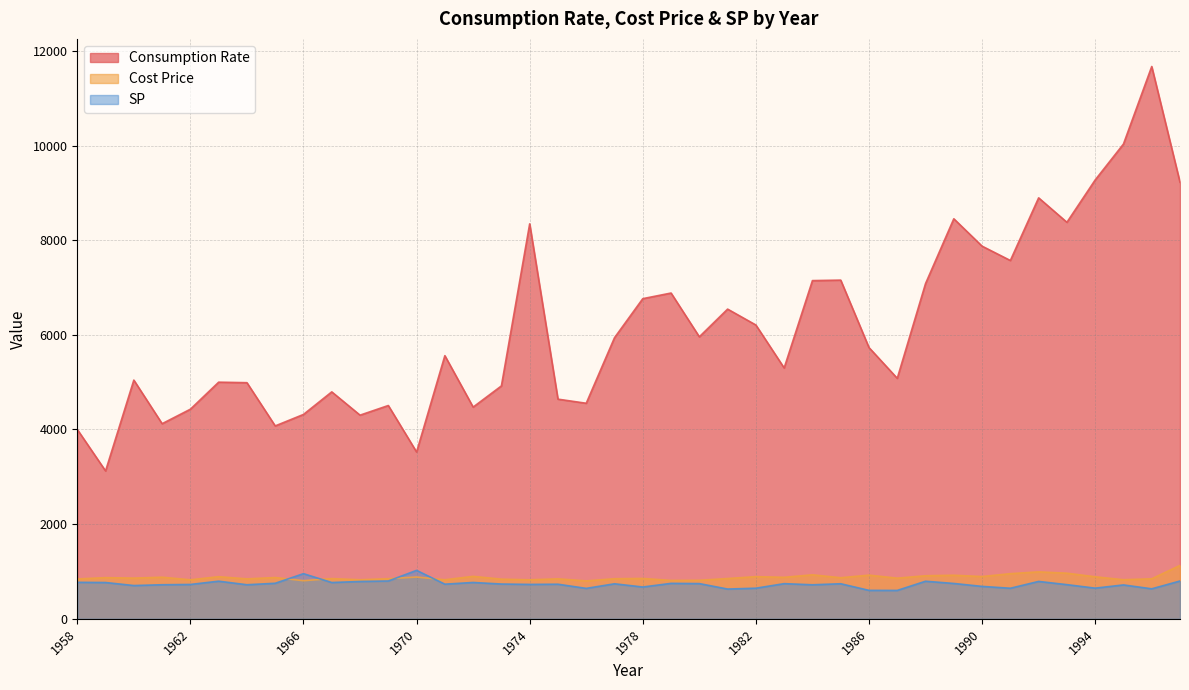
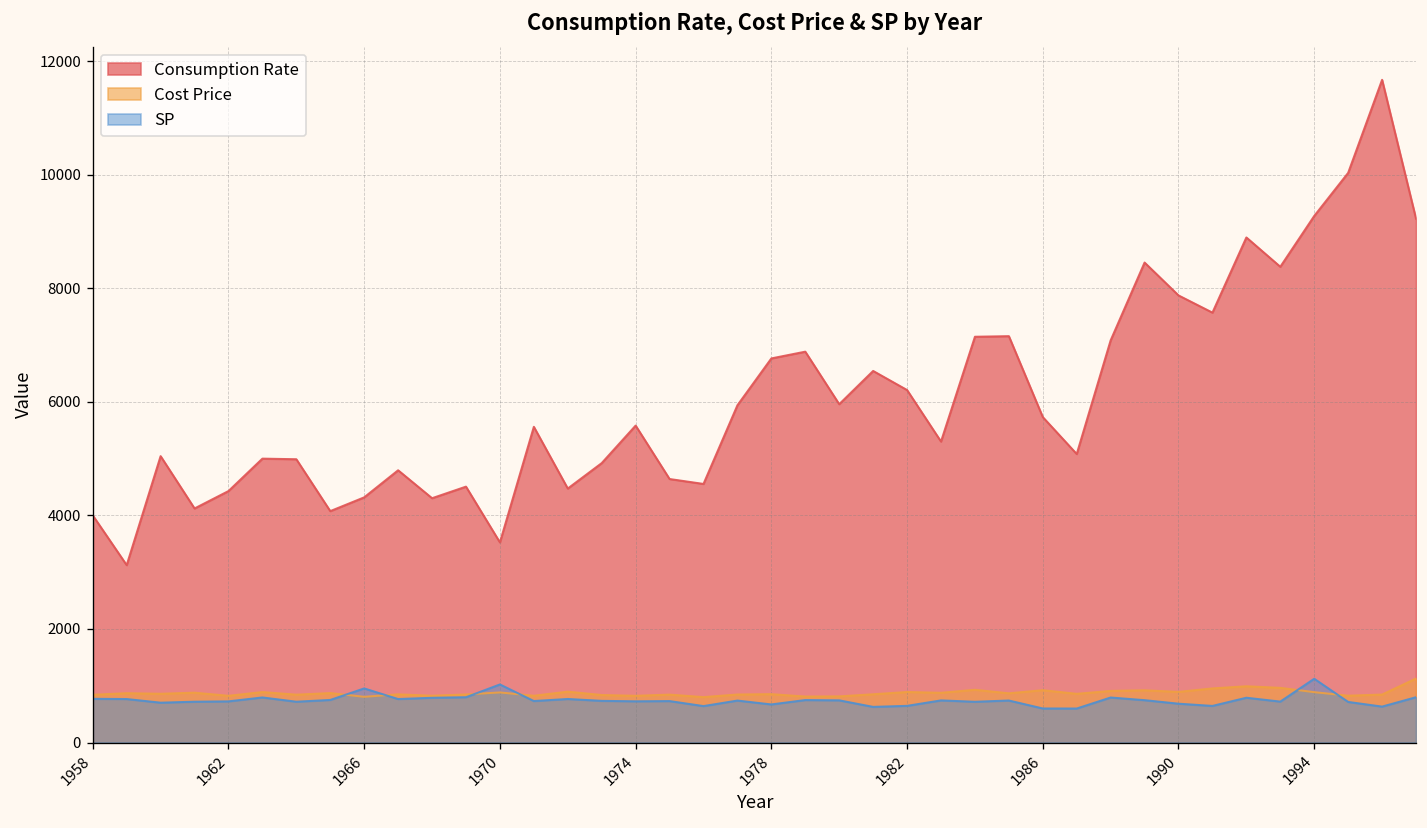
  {
    "Consumption Rate": {
      "1958": 4000,
      "1962": 4400,
      "1966": 4300,
      "1970": 3500,
-     "1974": 8300,
+     "1974": 5600,
      "1978": 6800,
      "1982": 6200,
      "1986": 5700,
      "1990": 7900,
      "1994": 9300
    },
    "Cost Price": {
      "1958": 800,
      "1962": 800,
      "1966": 800,
      "1970": 900,
      "1974": 800,
      "1978": 900,
      "1982": 900,
      "1986": 900,
      "1990": 900,
      "1994": 900
    },
    "SP": {
      "1958": 800,
      "1962": 700,
      "1966": 1000,
      "1970": 1000,
      "1974": 700,
      "1978": 700,
      "1982": 600,
      "1986": 600,
      "1990": 700,
-     "1994": 600
+     "1994": 1100
    }
  }
